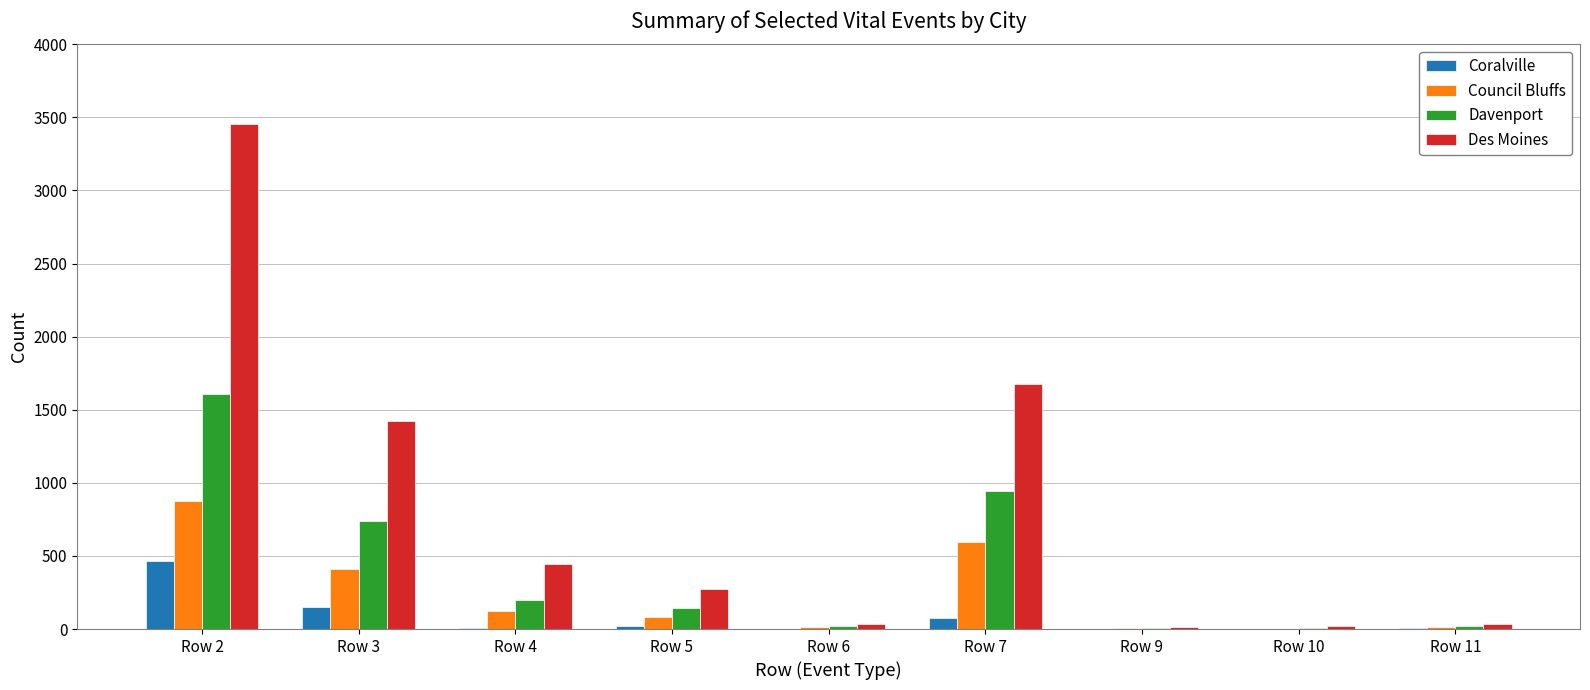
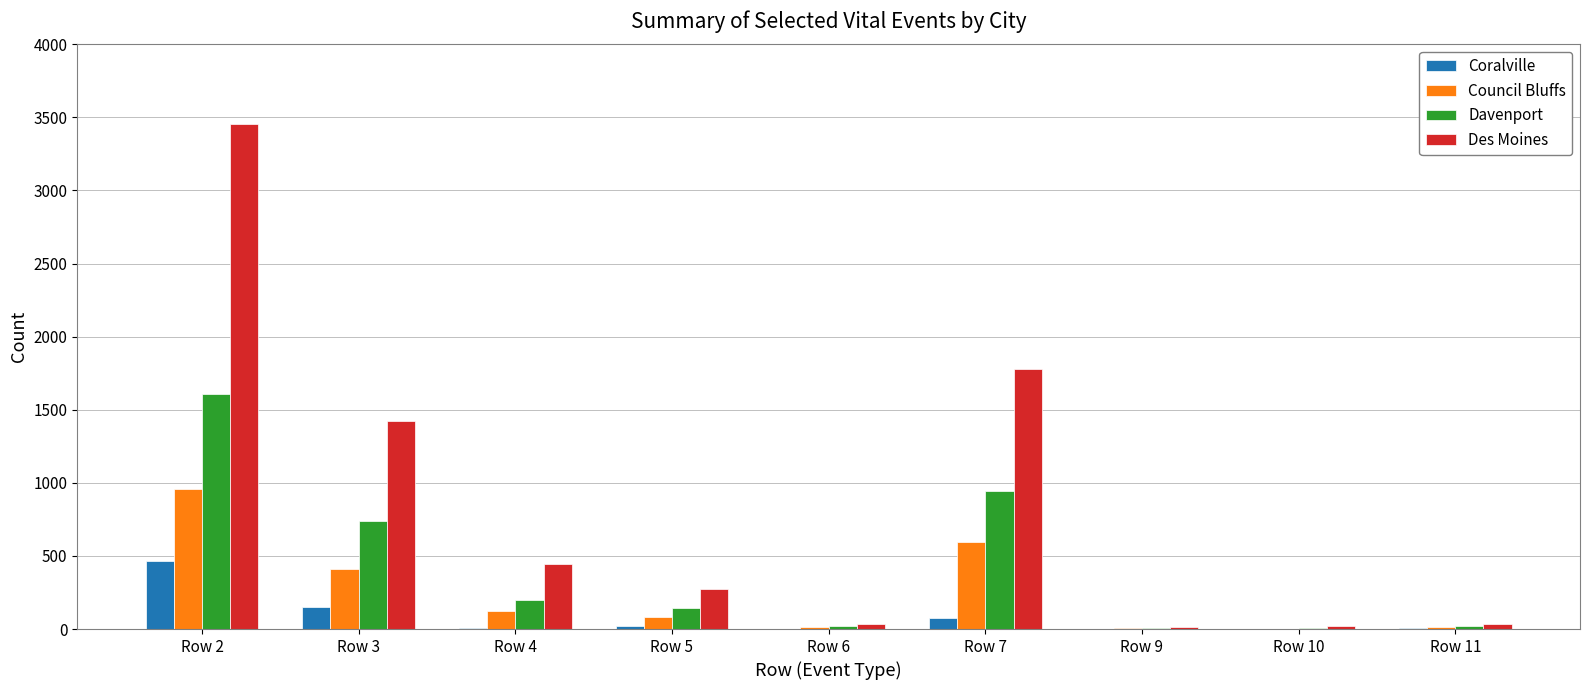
  {
    "Coralville": {
      "Row 2": 470,
      "Row 3": 150,
      "Row 5": 20,
      "Row 7": 80
    },
    "Council Bluffs": {
-     "Row 2": 880,
+     "Row 2": 960,
      "Row 3": 410,
      "Row 4": 120,
      "Row 5": 80,
      "Row 7": 590
    },
    "Davenport": {
      "Row 2": 1610,
      "Row 3": 740,
      "Row 4": 200,
      "Row 5": 140,
      "Row 6": 20,
      "Row 7": 940,
      "Row 11": 20
    },
    "Des Moines": {
      "Row 2": 3460,
      "Row 3": 1430,
      "Row 4": 450,
      "Row 5": 270,
      "Row 6": 30,
-     "Row 7": 1680,
+     "Row 7": 1780,
      "Row 10": 20,
      "Row 11": 30
    }
  }
